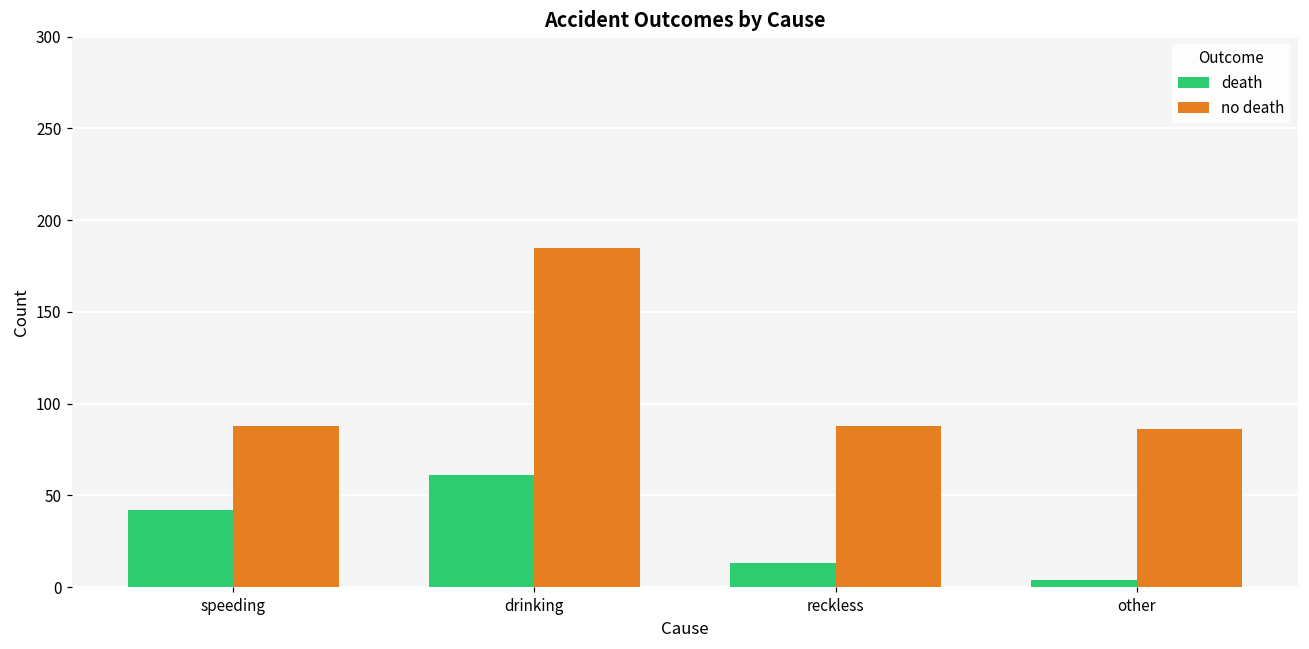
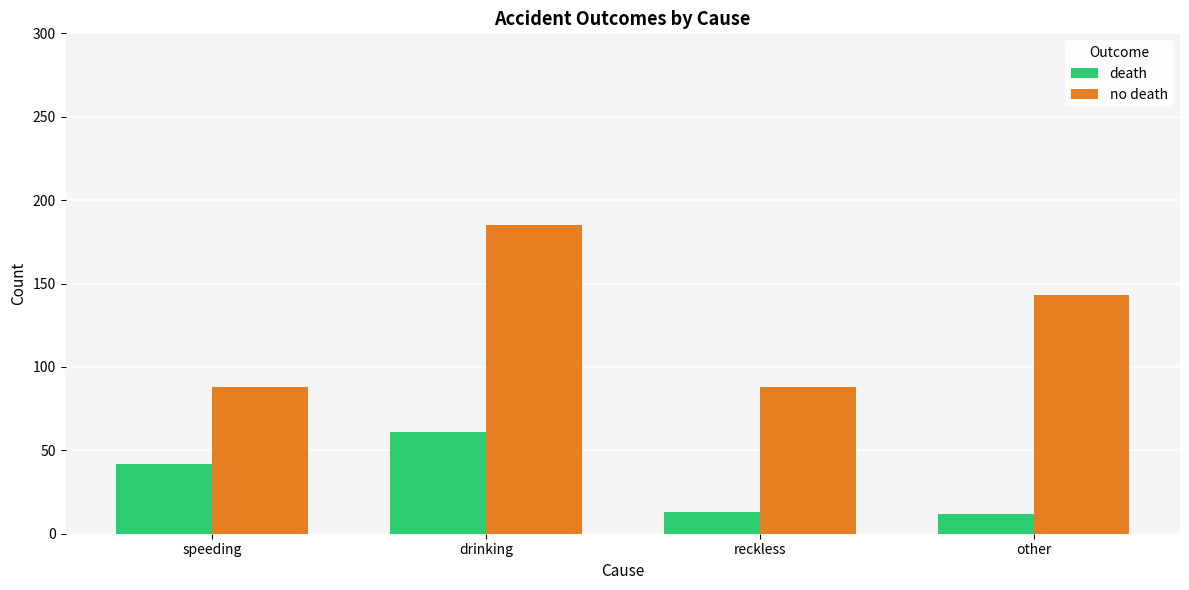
  {
    "death": {
      "speeding": 42,
      "drinking": 61,
      "reckless": 13,
-     "other": 4
+     "other": 12
    },
    "no death": {
      "speeding": 88,
      "drinking": 185,
      "reckless": 88,
-     "other": 86
+     "other": 143
    }
  }
